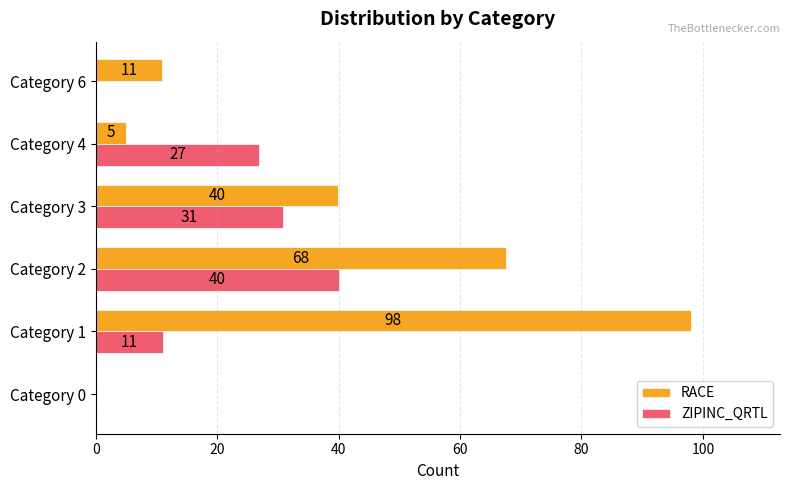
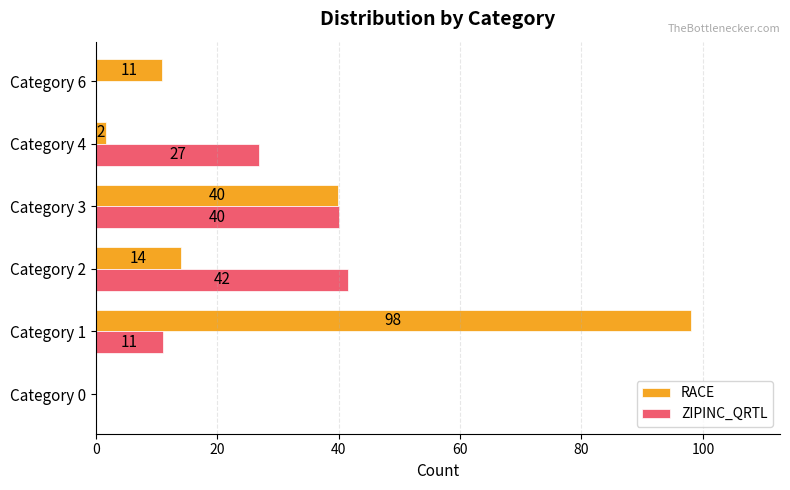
  {
    "RACE": {
      "Category 6": 11,
-     "Category 4": 5,
+     "Category 4": 2,
      "Category 3": 40,
-     "Category 2": 68,
+     "Category 2": 14,
      "Category 1": 98
    },
    "ZIPINC_QRTL": {
      "Category 4": 27,
-     "Category 3": 31,
-     "Category 2": 40,
+     "Category 3": 40,
+     "Category 2": 42,
      "Category 1": 11
    }
  }
